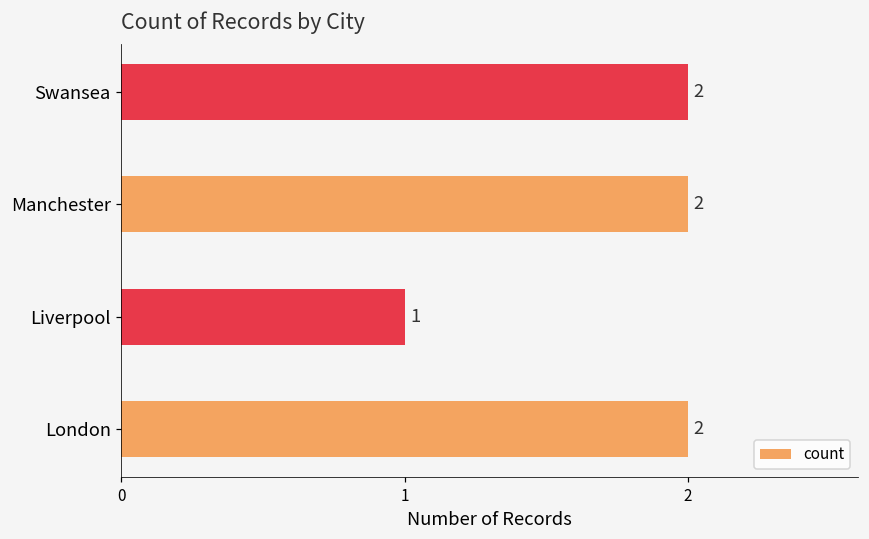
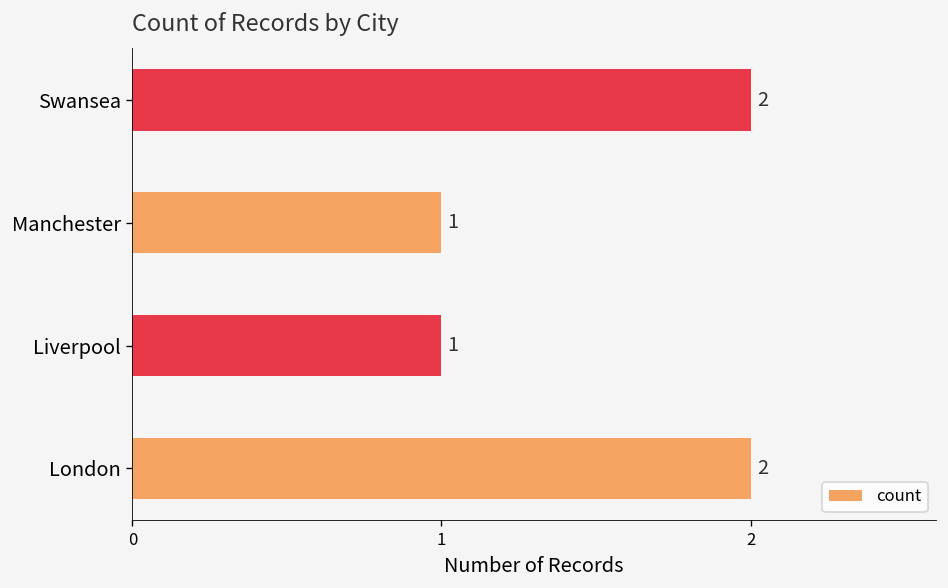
  {
    "Swansea": 2,
-   "Manchester": 2,
+   "Manchester": 1,
    "Liverpool": 1,
    "London": 2
  }
